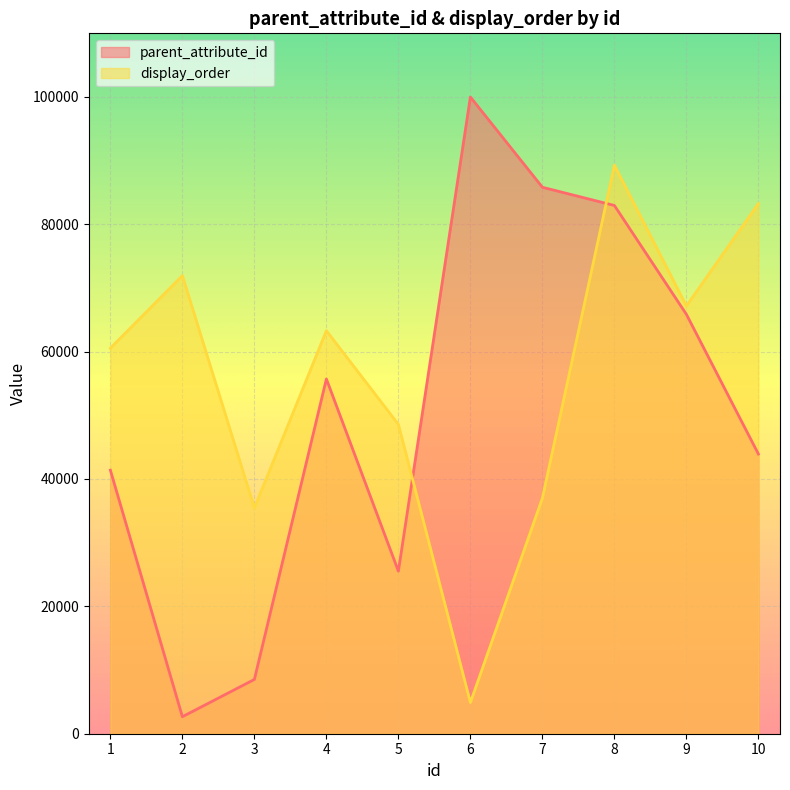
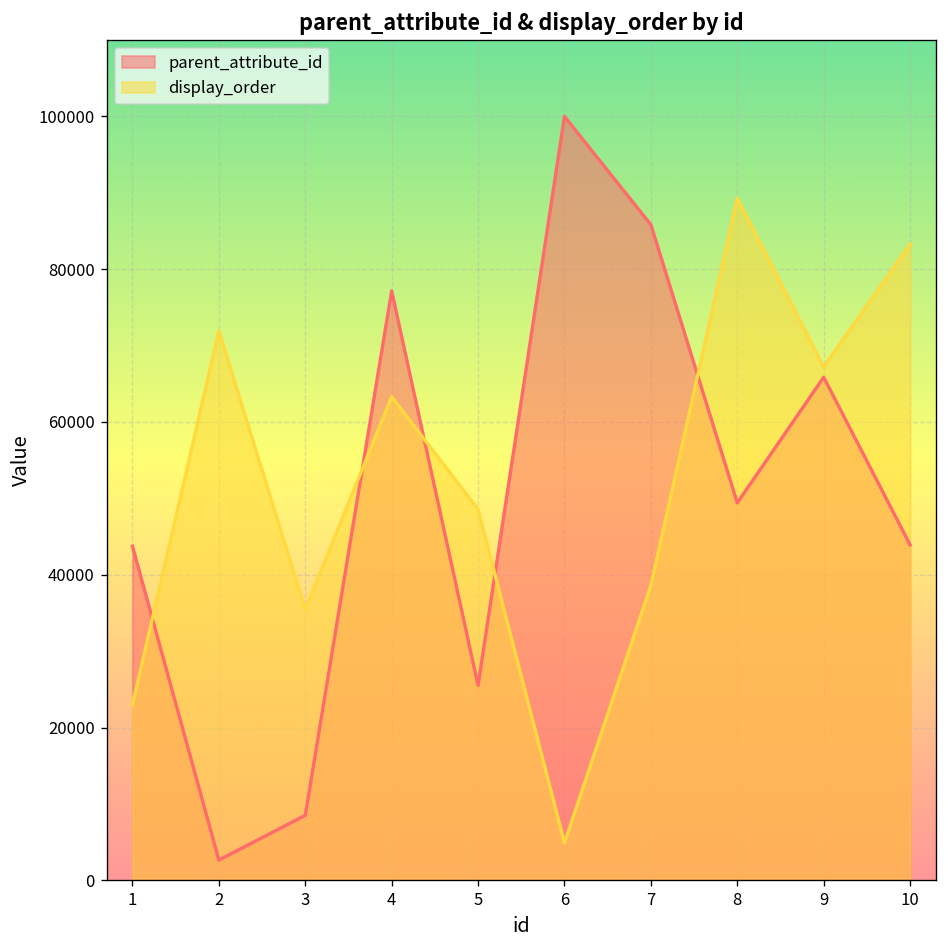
  {
    "parent_attribute_id": {
-     "1": 41000,
+     "1": 44000,
      "2": 3000,
      "3": 9000,
-     "4": 56000,
+     "4": 77000,
      "5": 26000,
      "6": 100000,
      "7": 86000,
-     "8": 83000,
+     "8": 49000,
      "9": 66000,
      "10": 44000
    },
    "display_order": {
-     "1": 61000,
+     "1": 23000,
      "2": 72000,
      "3": 35000,
      "4": 63000,
      "5": 49000,
      "6": 5000,
-     "7": 37000,
+     "7": 39000,
      "8": 89000,
      "9": 67000,
      "10": 83000
    }
  }
